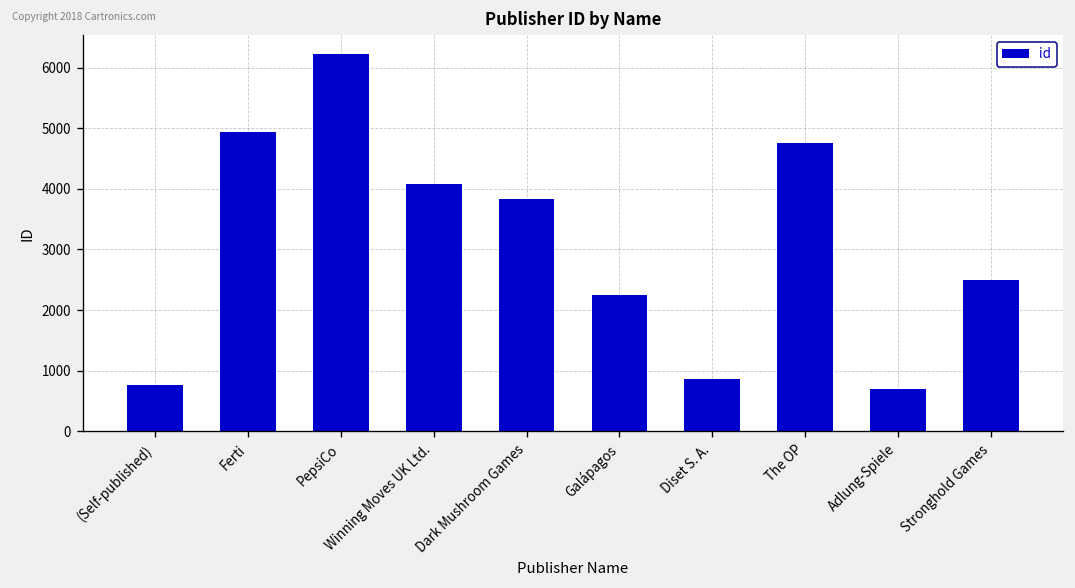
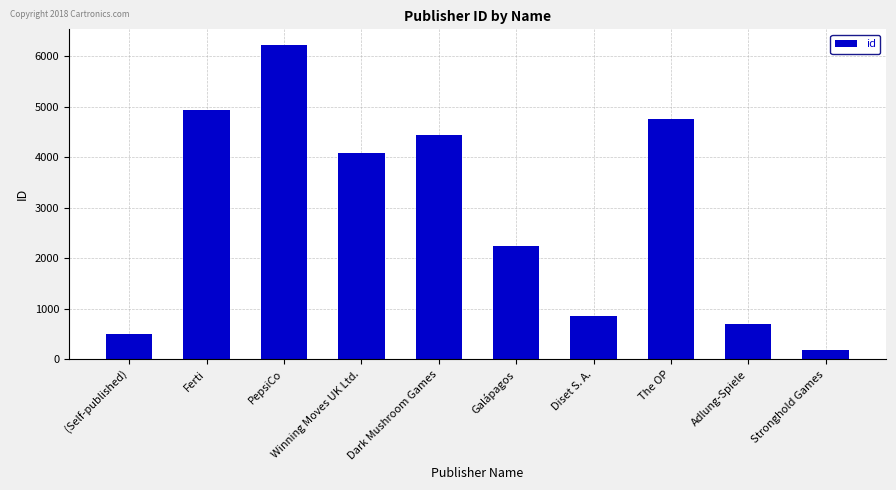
  {
-   "(Self-published)": 800,
+   "(Self-published)": 500,
    "Ferti": 4900,
    "PepsiCo": 6200,
    "Winning Moves UK Ltd.": 4100,
-   "Dark Mushroom Games": 3800,
+   "Dark Mushroom Games": 4400,
    "Galápagos": 2200,
    "Diset S. A.": 900,
    "The OP": 4800,
    "Adlung-Spiele": 700,
-   "Stronghold Games": 2500
+   "Stronghold Games": 200
  }
